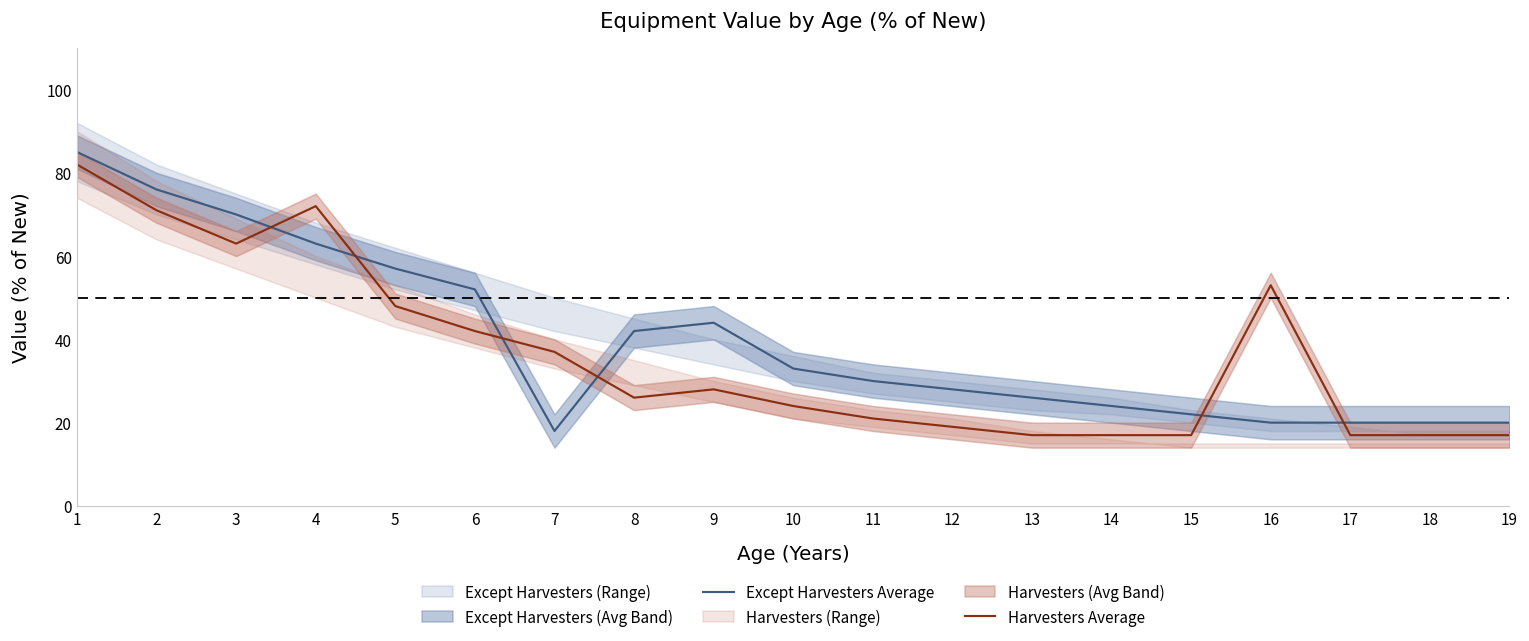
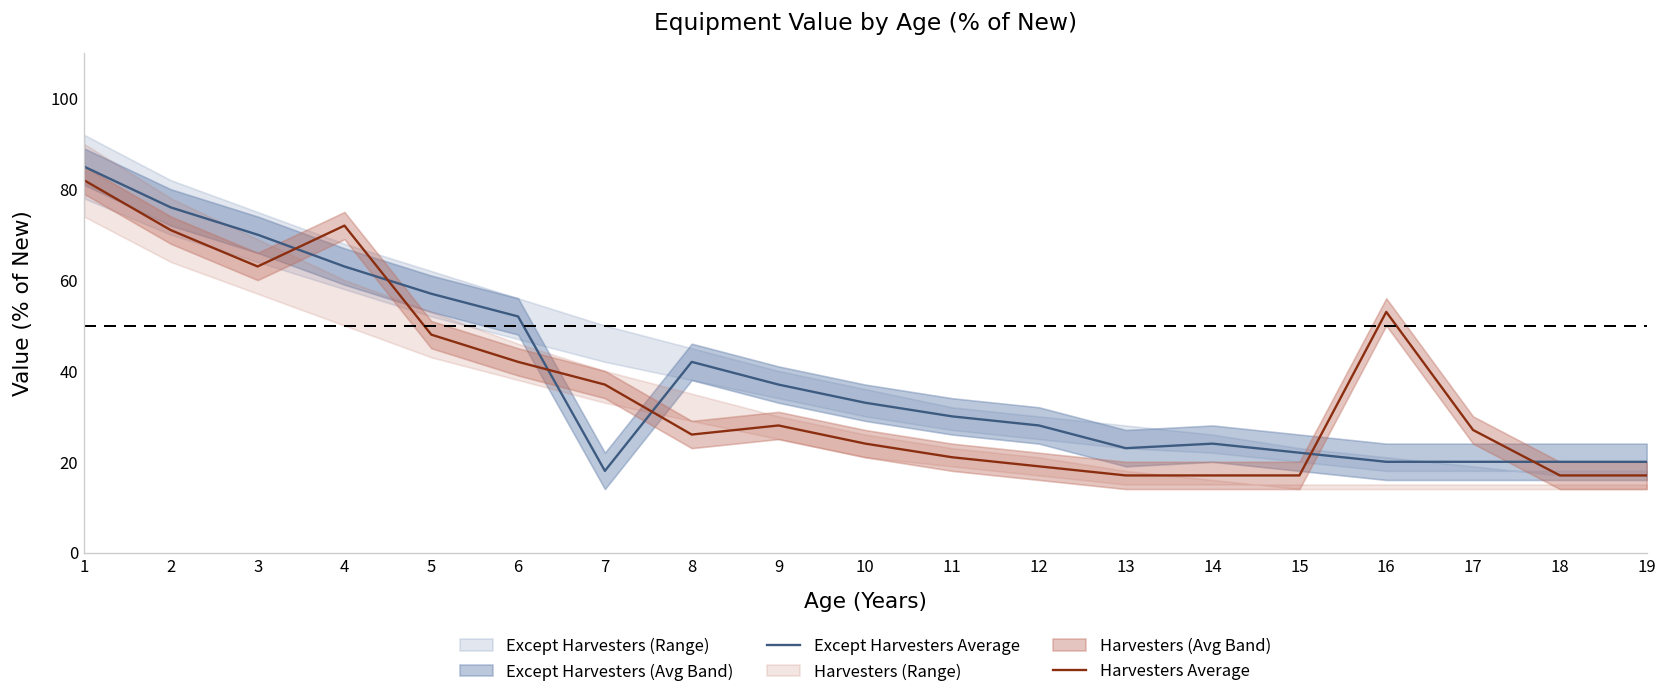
  {
    "Except Harvesters Average": {
      "2": 76,
      "3": 70,
      "4": 63,
      "5": 57,
      "6": 52,
      "7": 18,
      "8": 42,
-     "9": 44,
+     "9": 37,
      "10": 33,
      "11": 30,
      "12": 28,
-     "13": 26,
+     "13": 23,
      "14": 24,
      "15": 22,
      "16": 20
    },
    "Harvesters Average": {
      "1": 82,
      "2": 71,
      "3": 63,
      "4": 72,
      "5": 48,
      "6": 42,
      "7": 37,
      "8": 26,
      "9": 28,
      "10": 24,
      "11": 21,
      "12": 19,
      "13": 17,
      "14": 17,
      "15": 17,
      "16": 53,
-     "17": 17,
+     "17": 27,
      "18": 17,
      "19": 17
    }
  }
